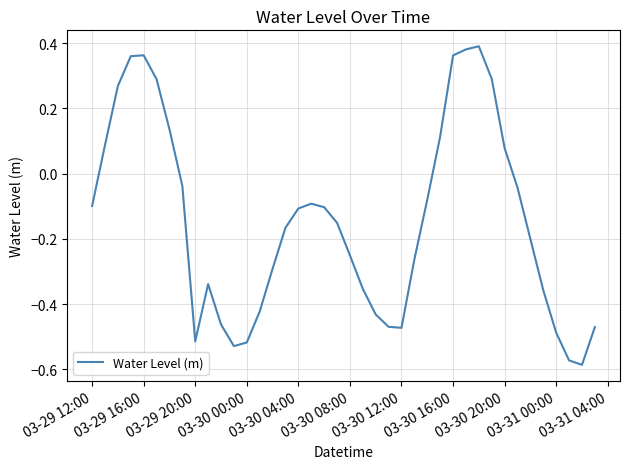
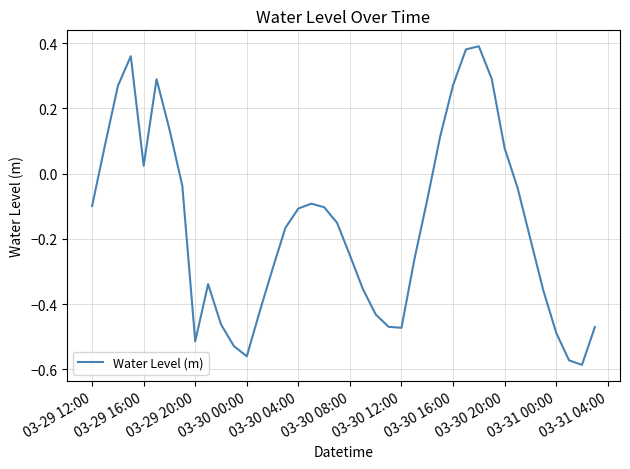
  {
    "03-29 12:00": -0.10,
-   "03-29 16:00": 0.36,
+   "03-29 16:00": 0.02,
    "03-29 20:00": -0.51,
-   "03-30 00:00": -0.52,
+   "03-30 00:00": -0.56,
    "03-30 04:00": -0.11,
    "03-30 08:00": -0.25,
    "03-30 12:00": -0.47,
-   "03-30 16:00": 0.36,
+   "03-30 16:00": 0.27,
    "03-30 20:00": 0.08,
    "03-31 00:00": -0.49
  }
